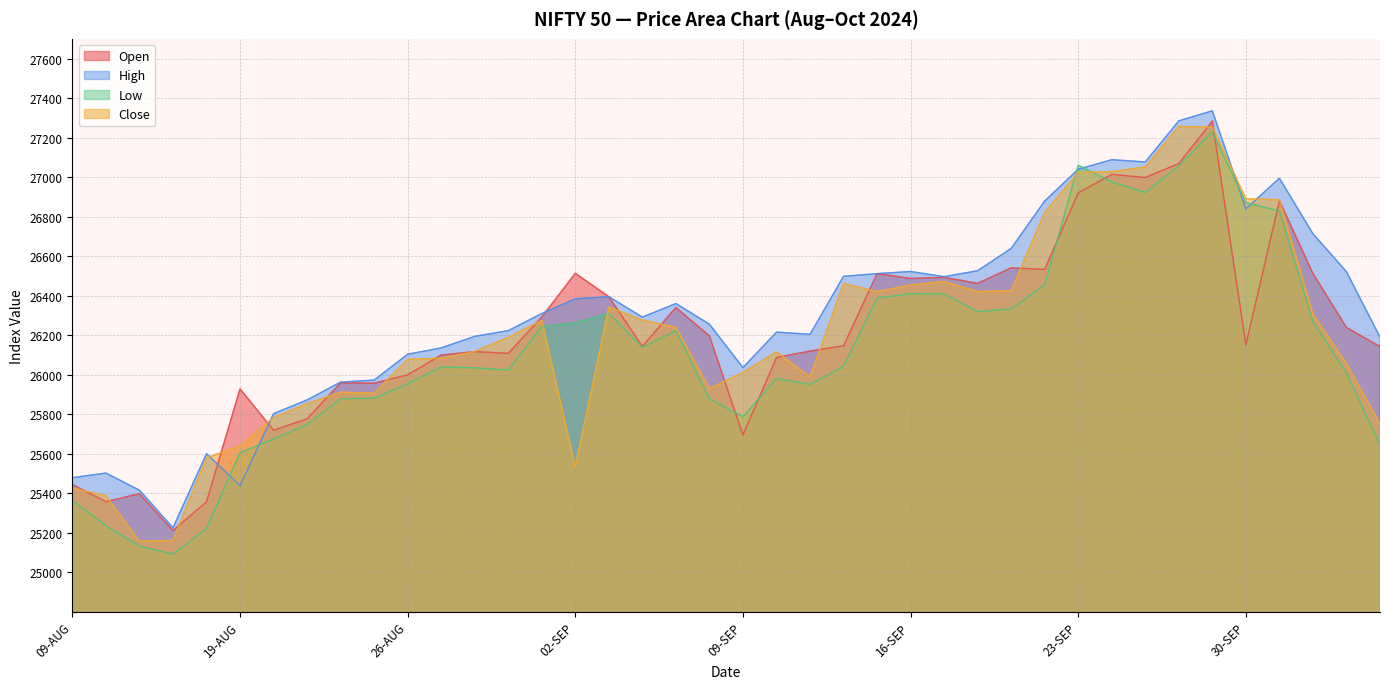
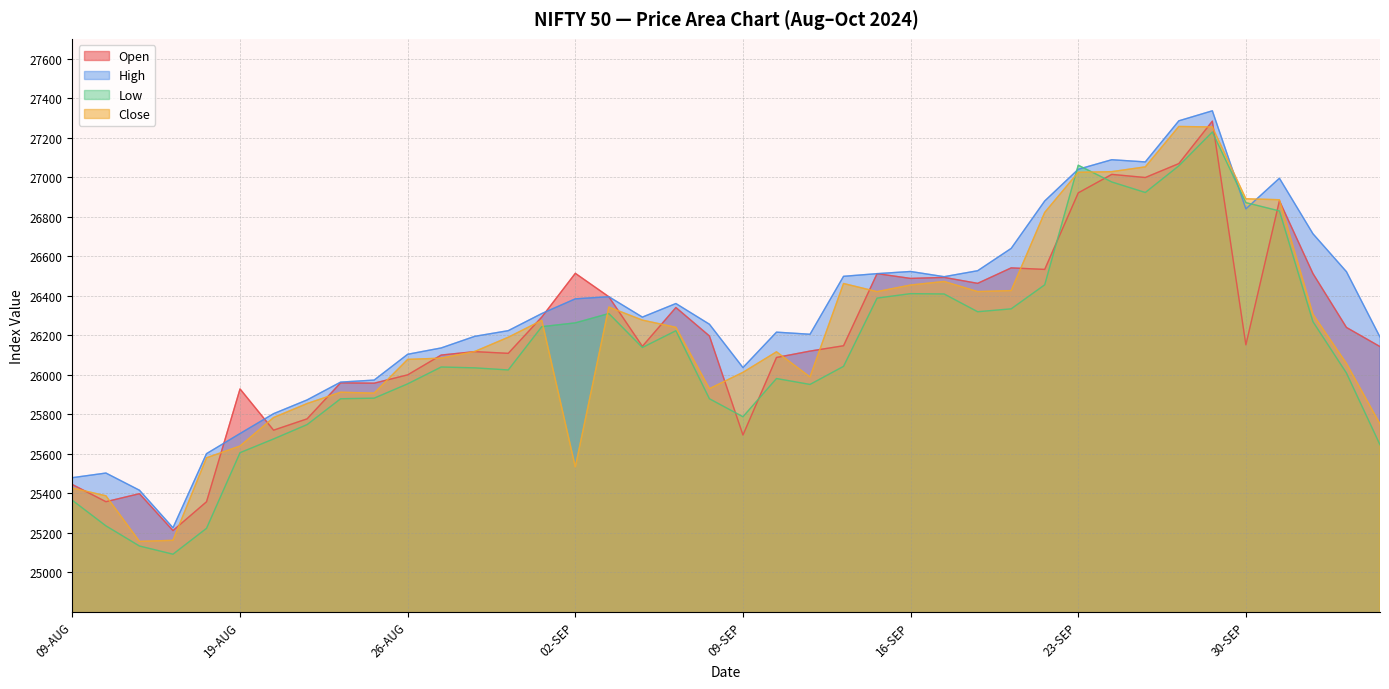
  {
    "Open": {
      "09-AUG": 25440,
      "19-AUG": 25930,
      "26-AUG": 26000,
      "02-SEP": 26510,
      "09-SEP": 25690,
      "16-SEP": 26490,
      "23-SEP": 26920,
      "30-SEP": 26150
    },
    "High": {
      "09-AUG": 25480,
-     "19-AUG": 25440,
+     "19-AUG": 25700,
      "26-AUG": 26100,
      "02-SEP": 26380,
      "09-SEP": 26040,
      "16-SEP": 26520,
      "23-SEP": 27040,
      "30-SEP": 26840
    },
    "Low": {
      "09-AUG": 25360,
      "19-AUG": 25600,
      "26-AUG": 25950,
      "02-SEP": 26260,
      "09-SEP": 25790,
      "16-SEP": 26410,
      "23-SEP": 27060,
      "30-SEP": 26870
    },
    "Close": {
      "09-AUG": 25430,
      "19-AUG": 25640,
      "26-AUG": 26080,
      "02-SEP": 25530,
      "09-SEP": 26010,
      "16-SEP": 26450,
      "23-SEP": 27020,
      "30-SEP": 26890
    }
  }
